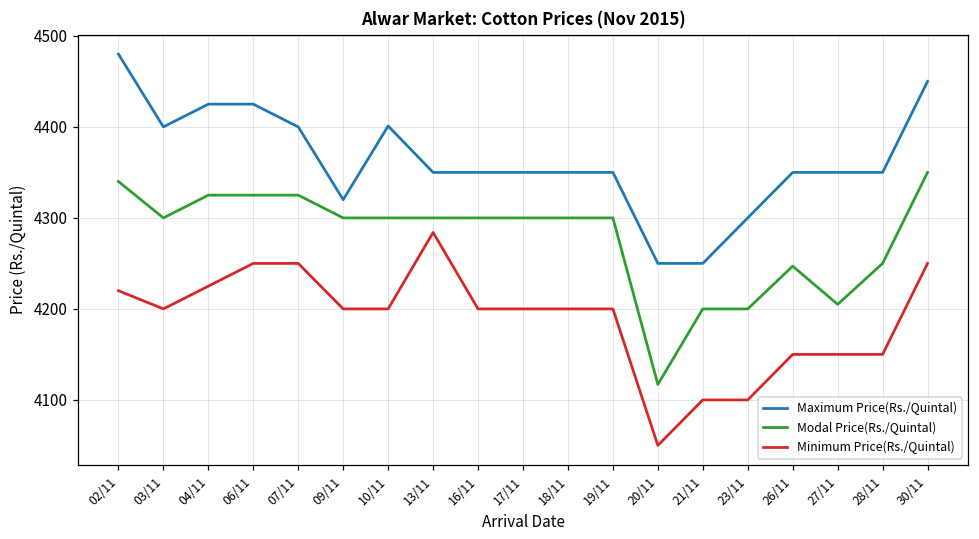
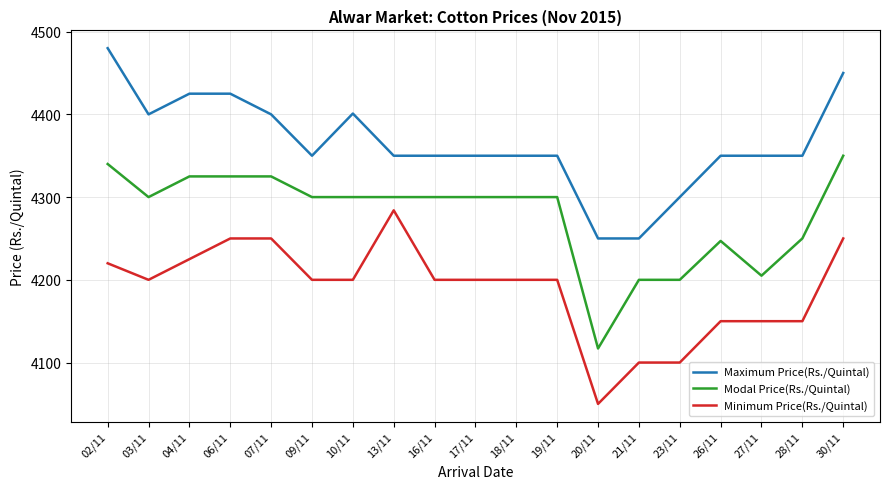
  {
    "Maximum Price(Rs./Quintal)": {
      "02/11": 4480,
      "03/11": 4400,
      "04/11": 4430,
      "06/11": 4430,
      "07/11": 4400,
-     "09/11": 4320,
+     "09/11": 4350,
      "10/11": 4400,
      "13/11": 4350,
      "16/11": 4350,
      "17/11": 4350,
      "18/11": 4350,
      "19/11": 4350,
      "20/11": 4250,
      "21/11": 4250,
      "23/11": 4300,
      "26/11": 4350,
      "27/11": 4350,
      "28/11": 4350,
      "30/11": 4450
    },
    "Modal Price(Rs./Quintal)": {
      "02/11": 4340,
      "03/11": 4300,
      "04/11": 4330,
      "06/11": 4330,
      "07/11": 4330,
      "09/11": 4300,
      "10/11": 4300,
      "13/11": 4300,
      "16/11": 4300,
      "17/11": 4300,
      "18/11": 4300,
      "19/11": 4300,
      "20/11": 4120,
      "21/11": 4200,
      "23/11": 4200,
      "26/11": 4250,
      "27/11": 4210,
      "28/11": 4250,
      "30/11": 4350
    },
    "Minimum Price(Rs./Quintal)": {
      "02/11": 4220,
      "03/11": 4200,
      "04/11": 4230,
      "06/11": 4250,
      "07/11": 4250,
      "09/11": 4200,
      "10/11": 4200,
      "13/11": 4280,
      "16/11": 4200,
      "17/11": 4200,
      "18/11": 4200,
      "19/11": 4200,
      "20/11": 4050,
      "21/11": 4100,
      "23/11": 4100,
      "26/11": 4150,
      "27/11": 4150,
      "28/11": 4150,
      "30/11": 4250
    }
  }
